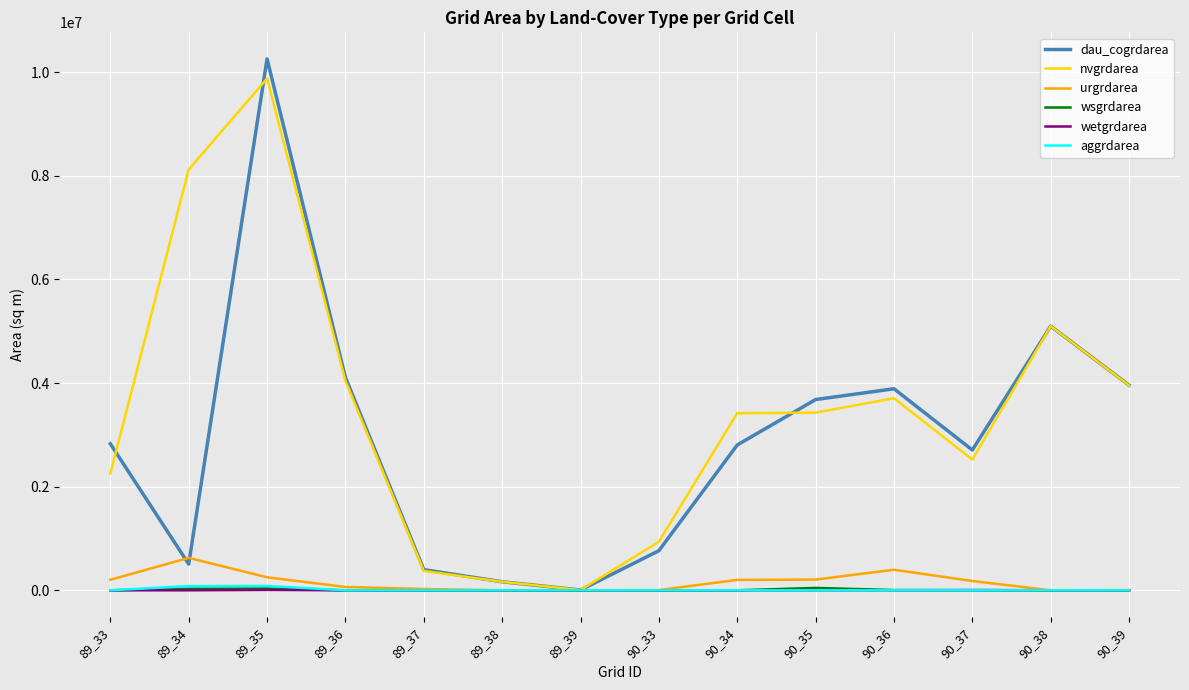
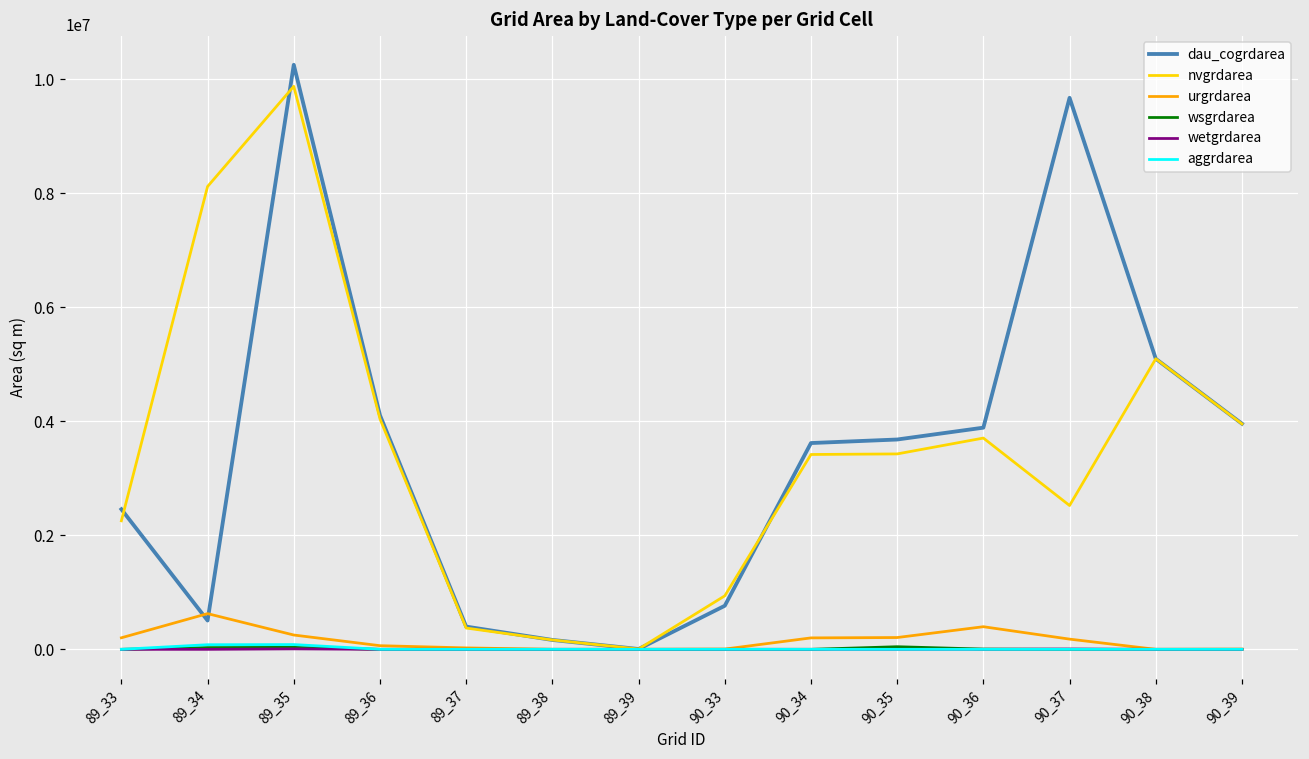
  {
    "dau_cogrdarea": {
-     "89_33": 2800000,
+     "89_33": 2500000,
      "89_34": 500000,
      "89_35": 10300000,
      "89_36": 4100000,
      "90_33": 800000,
-     "90_34": 2800000,
+     "90_34": 3600000,
      "90_35": 3700000,
      "90_36": 3900000,
-     "90_37": 2700000
+     "90_37": 9700000
    },
    "aggrdarea": {
      "89_34": 100000
    }
  }
